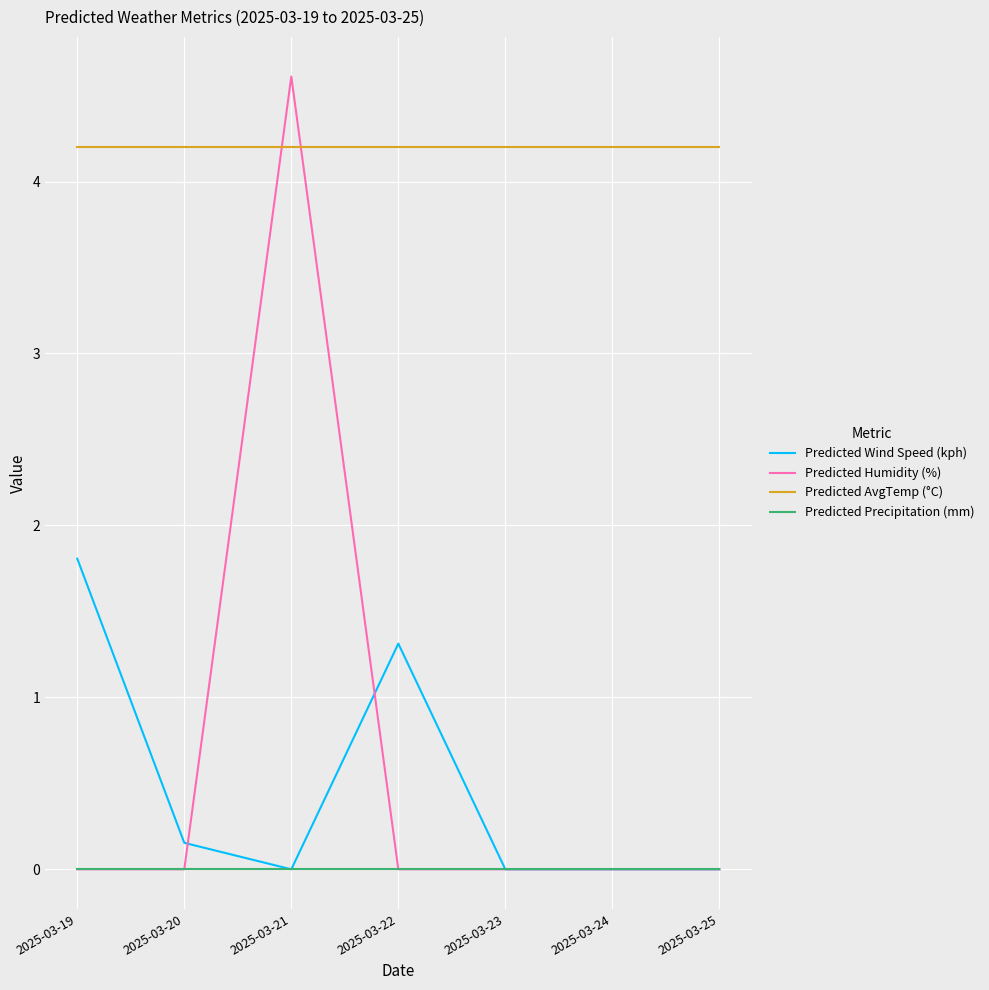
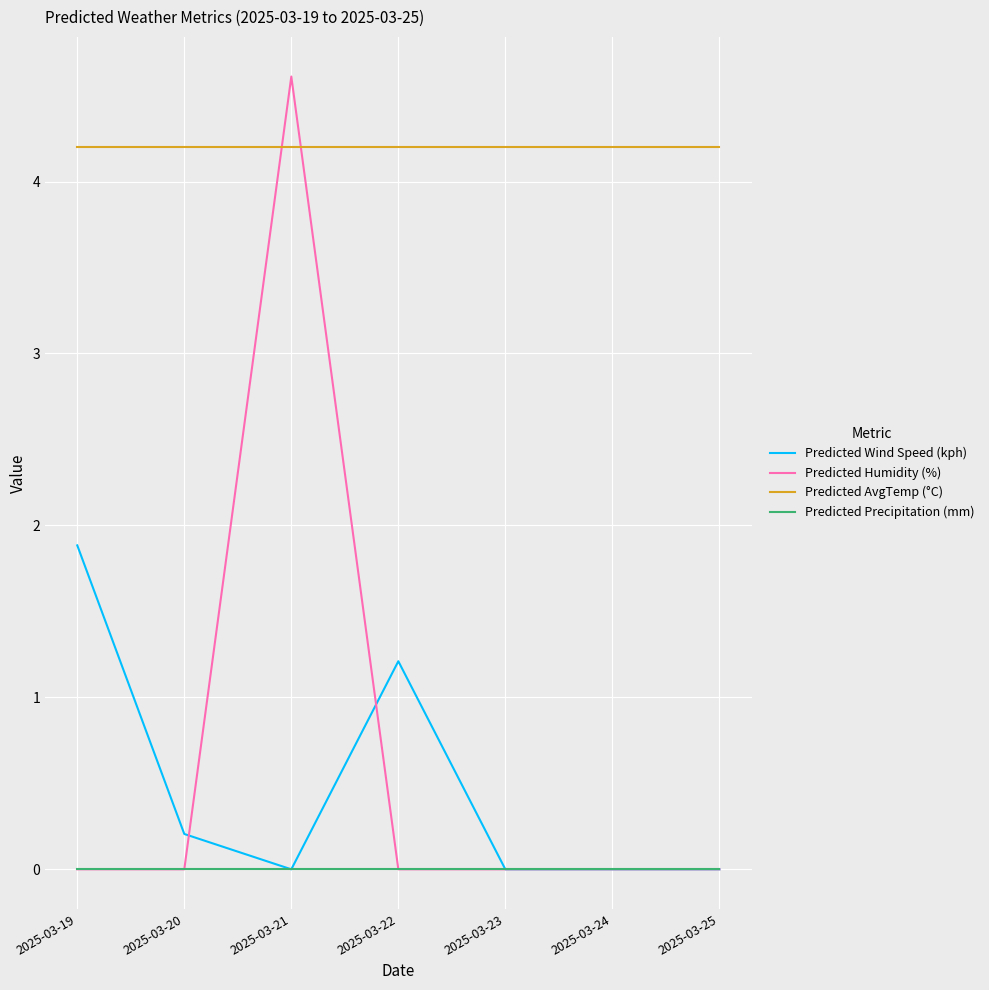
  {
    "Predicted Wind Speed (kph)": {
-     "2025-03-19": 1.81,
-     "2025-03-20": 0.15,
-     "2025-03-22": 1.31
+     "2025-03-19": 1.88,
+     "2025-03-20": 0.21,
+     "2025-03-22": 1.21
    },
    "Predicted Humidity (%)": {
      "2025-03-21": 4.61
    },
    "Predicted AvgTemp (°C)": {
      "2025-03-19": 4.20,
      "2025-03-20": 4.20,
      "2025-03-21": 4.20,
      "2025-03-22": 4.20,
      "2025-03-23": 4.20,
      "2025-03-24": 4.20,
      "2025-03-25": 4.20
    }
  }
